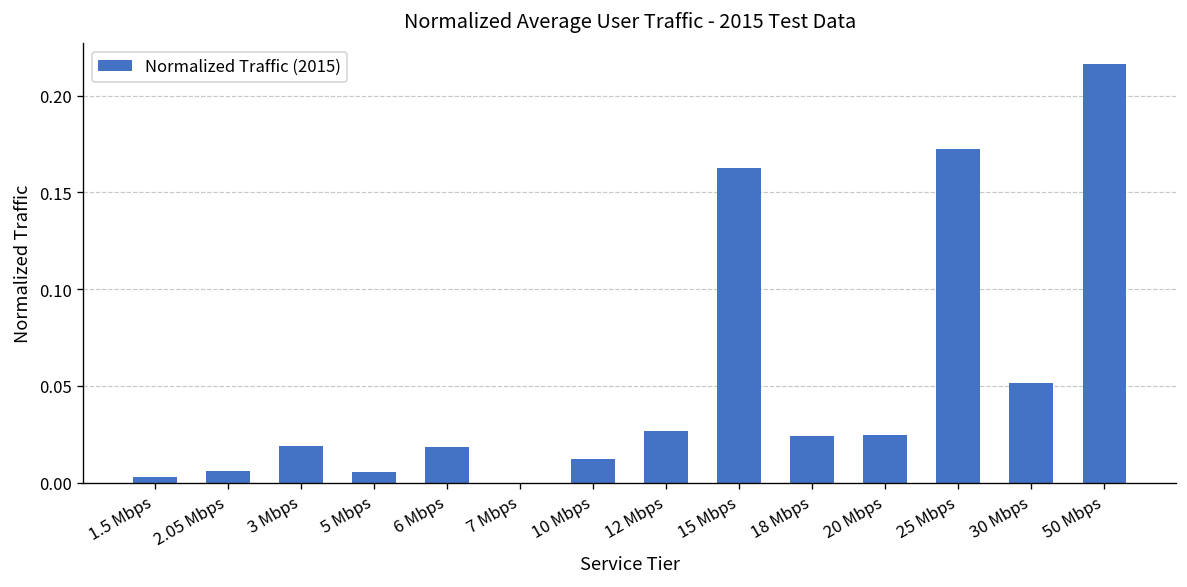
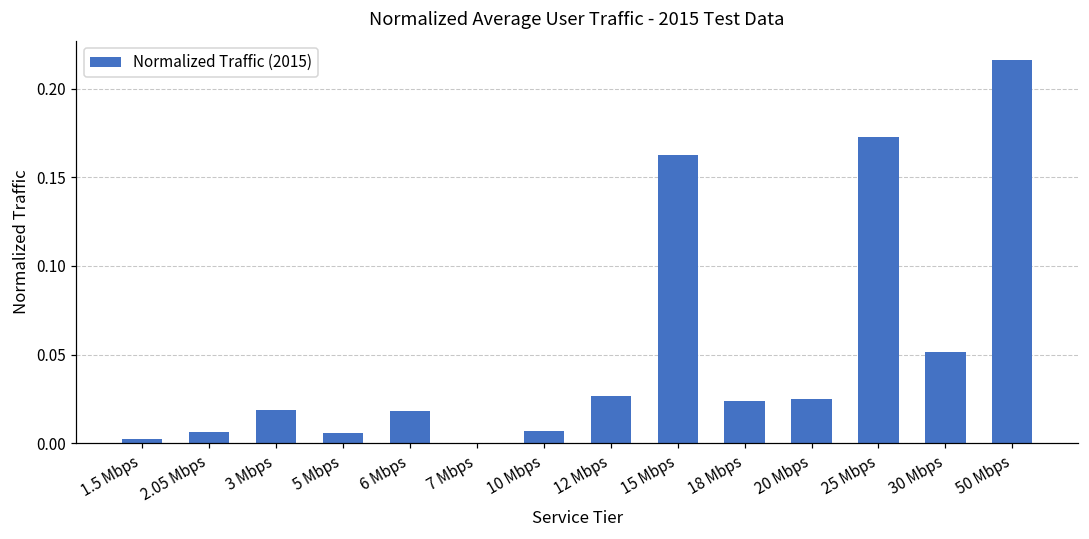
  {
    "1.5 Mbps": 0.003,
    "2.05 Mbps": 0.006,
    "3 Mbps": 0.019,
    "5 Mbps": 0.006,
    "6 Mbps": 0.018,
    "7 Mbps": 0.000,
-   "10 Mbps": 0.012,
+   "10 Mbps": 0.007,
    "12 Mbps": 0.027,
    "15 Mbps": 0.163,
    "18 Mbps": 0.024,
    "20 Mbps": 0.025,
    "25 Mbps": 0.173,
    "30 Mbps": 0.051,
    "50 Mbps": 0.216
  }
